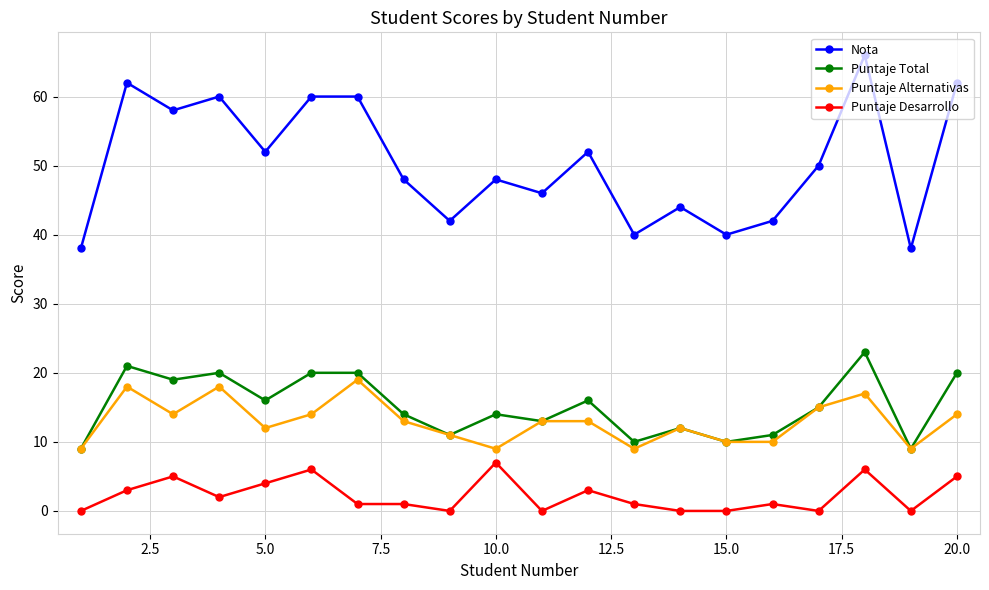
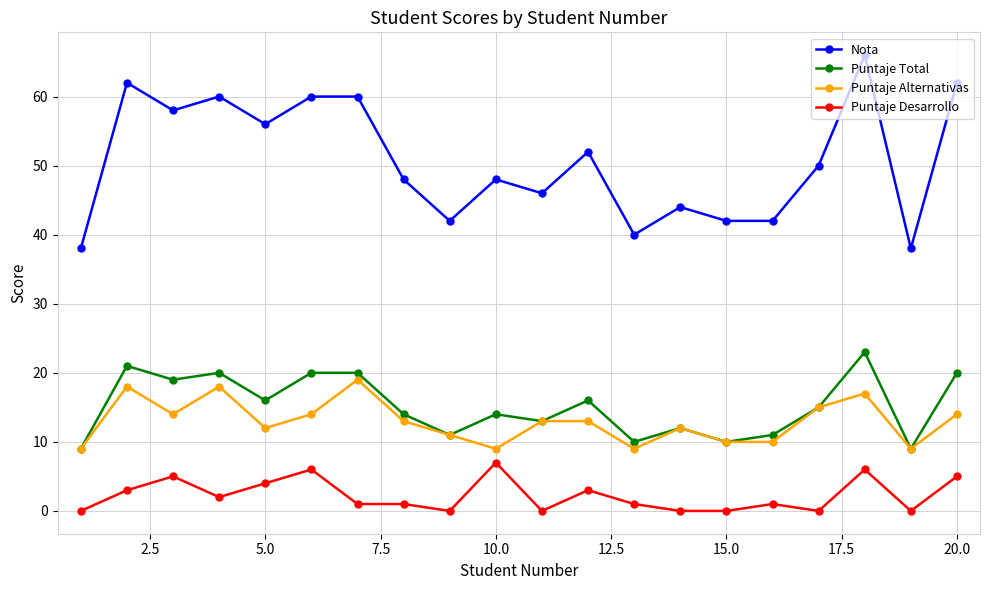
  {
    "Nota": {
-     "5.0": 52,
+     "5.0": 56,
      "10.0": 48,
-     "15.0": 40
+     "15.0": 42
    },
    "Puntaje Total": {
      "5.0": 16,
      "10.0": 14,
      "20.0": 20
    },
    "Puntaje Alternativas": {
      "5.0": 12,
      "10.0": 9,
      "20.0": 14
    },
    "Puntaje Desarrollo": {
      "5.0": 4,
      "10.0": 7,
      "15.0": 0,
      "20.0": 5
    }
  }
